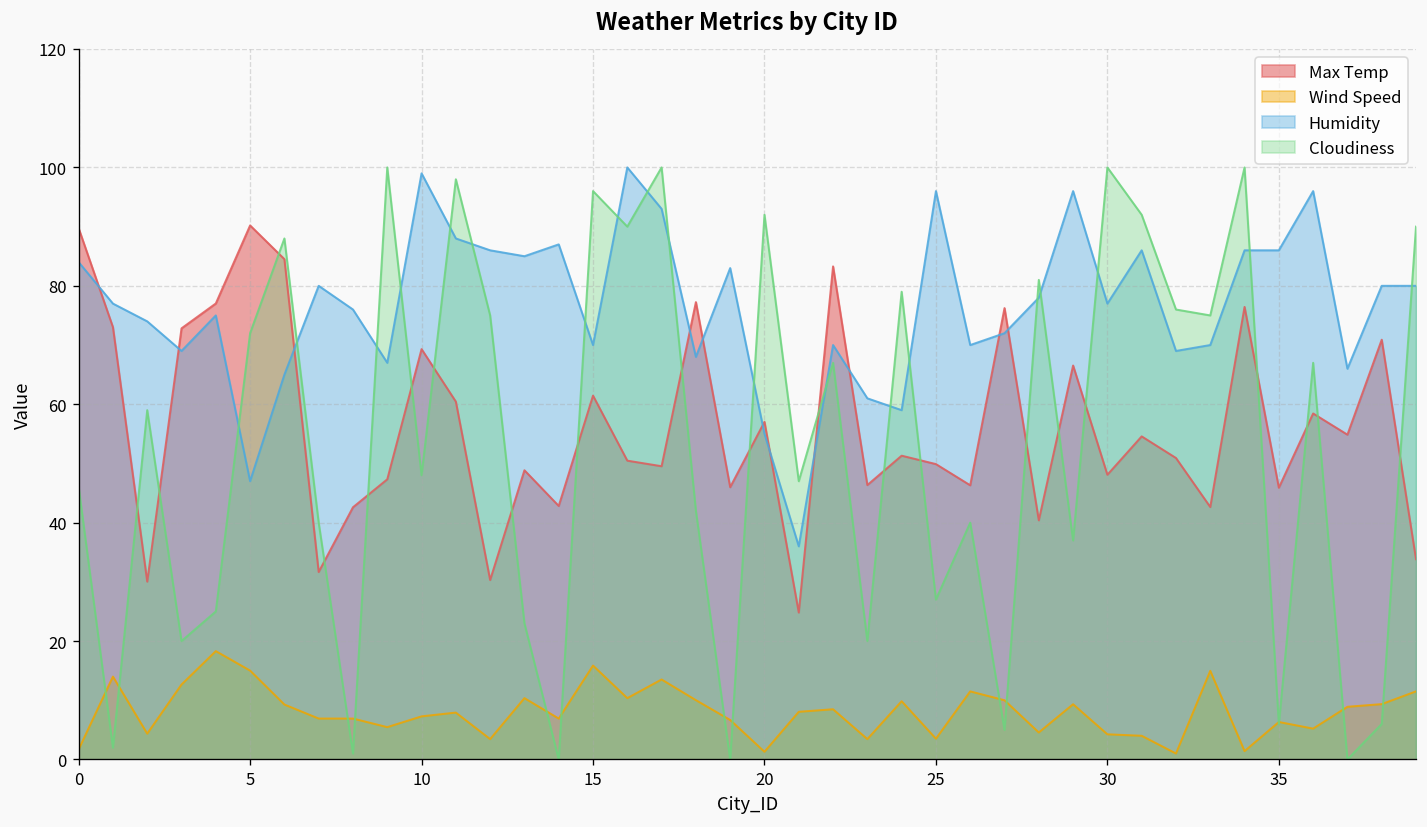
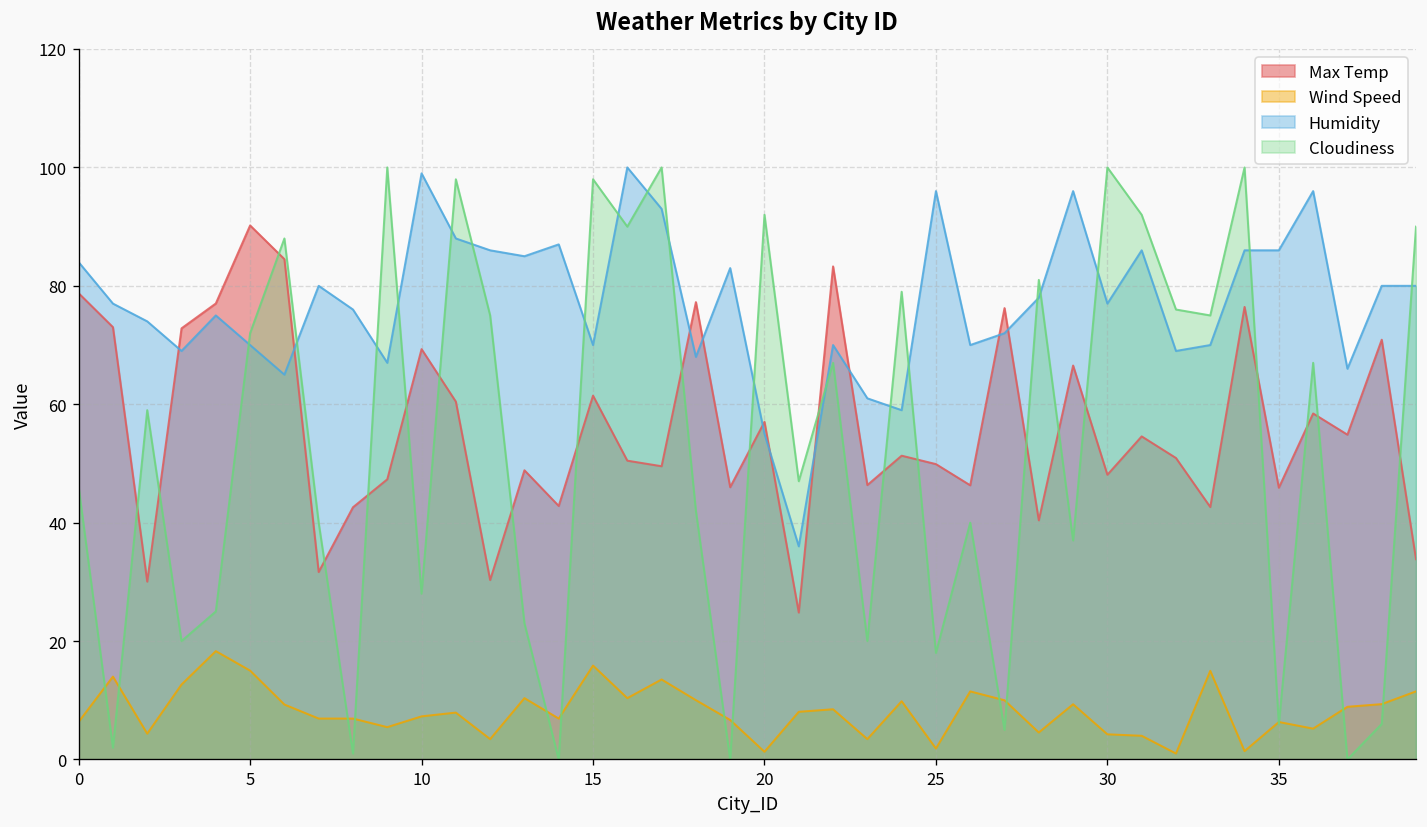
  {
    "Max Temp": {
-     "0": 90,
+     "0": 79,
      "5": 90,
      "10": 69,
      "15": 61,
      "20": 57,
      "25": 50,
      "30": 48,
      "35": 46
    },
    "Wind Speed": {
-     "0": 2,
+     "0": 6,
      "5": 15,
      "10": 7,
      "15": 16,
      "20": 1,
-     "25": 4,
+     "25": 2,
      "30": 4
    },
    "Humidity": {
      "0": 84,
-     "5": 47,
+     "5": 70,
      "10": 99,
      "15": 70,
      "20": 55,
      "25": 96,
      "30": 77,
      "35": 86
    },
    "Cloudiness": {
      "0": 46,
      "5": 72,
-     "10": 48,
-     "15": 96,
+     "10": 28,
+     "15": 98,
      "20": 92,
-     "25": 27,
+     "25": 18,
      "30": 100
    }
  }
